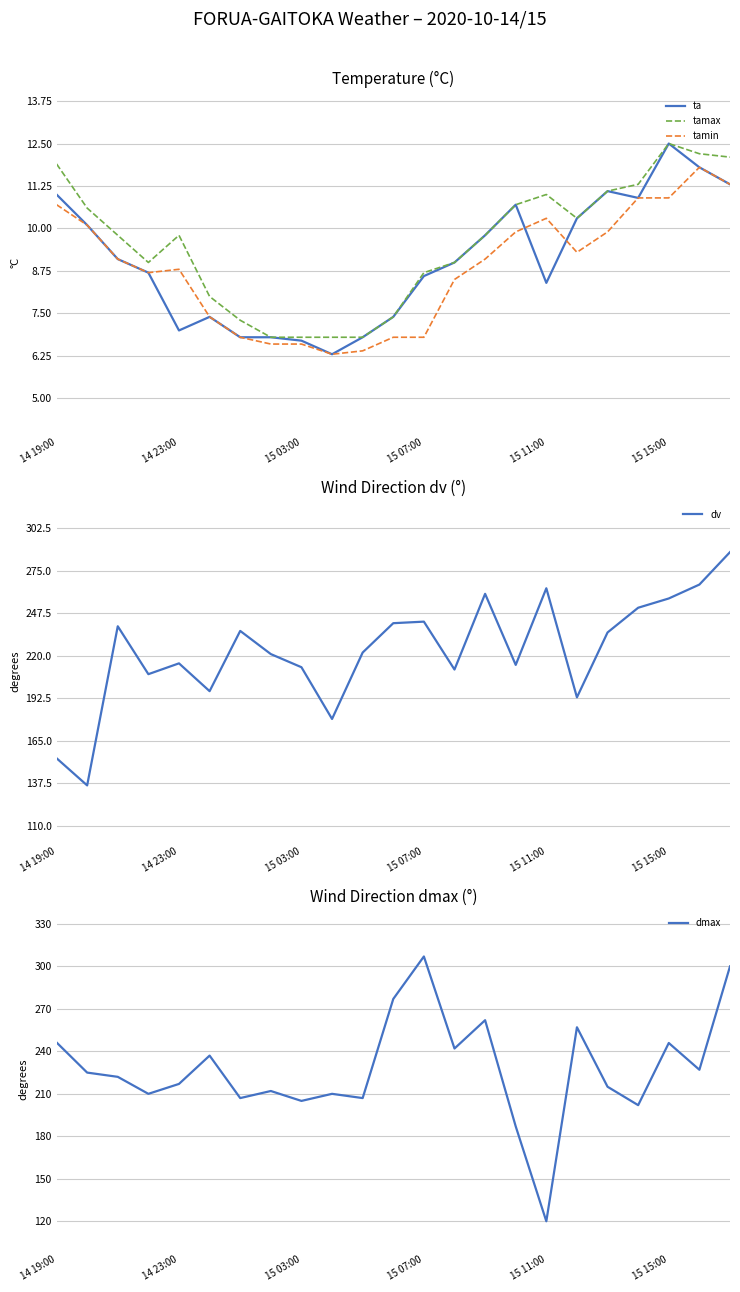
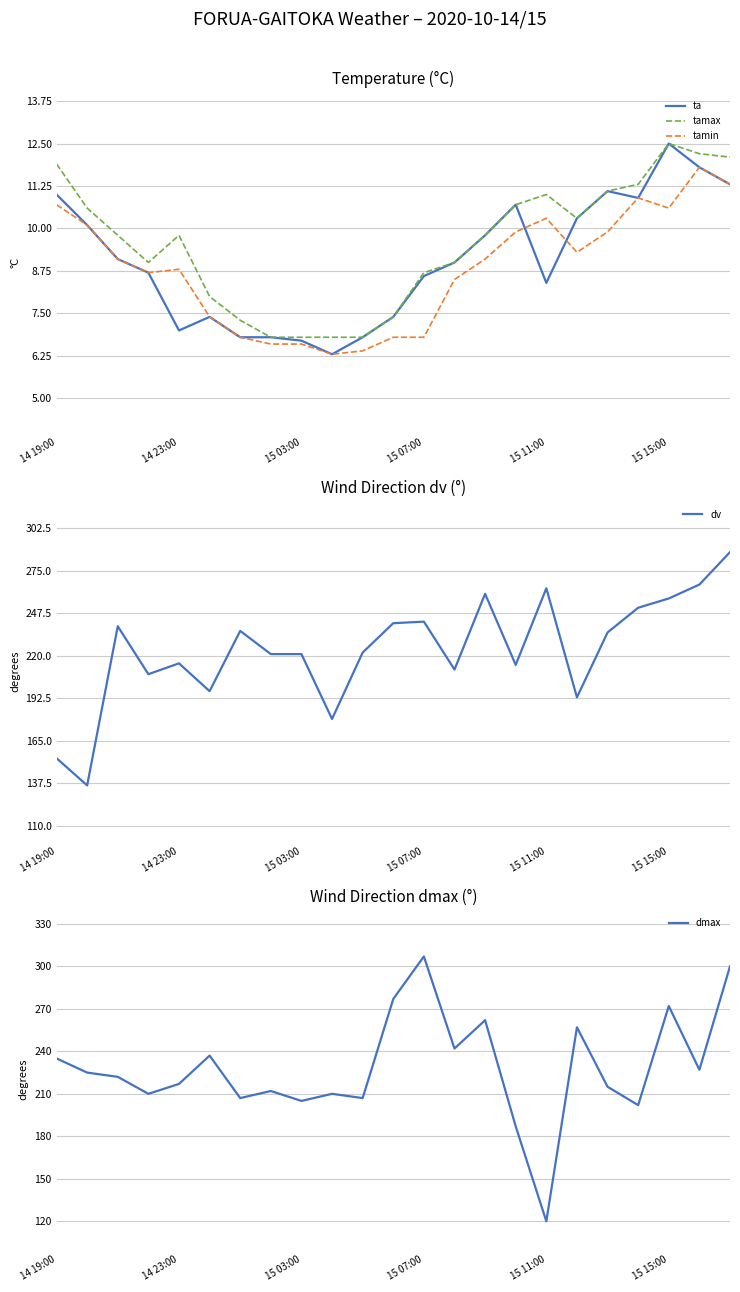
  {
    "Temperature (°C)": {
      "ta": {
        "14 19:00": 11.0,
        "14 23:00": 7.0,
        "15 03:00": 6.7,
        "15 07:00": 8.6,
        "15 11:00": 8.4
      },
      "tamax": {
        "14 19:00": 11.9,
        "14 23:00": 9.8,
        "15 03:00": 6.8,
        "15 07:00": 8.7,
        "15 11:00": 11.0
      },
      "tamin": {
        "14 19:00": 10.7,
        "14 23:00": 8.8,
        "15 03:00": 6.6,
        "15 07:00": 6.8,
        "15 11:00": 10.3,
-       "15 15:00": 10.9
+       "15 15:00": 10.6
      }
    },
    "Wind Direction dv (°)": {
      "14 19:00": 154,
      "14 23:00": 215,
-     "15 03:00": 213,
+     "15 03:00": 221,
      "15 07:00": 242,
      "15 11:00": 264,
      "15 15:00": 257
    },
    "Wind Direction dmax (°)": {
-     "14 19:00": 246,
+     "14 19:00": 235,
      "14 23:00": 217,
      "15 03:00": 205,
      "15 07:00": 307,
      "15 11:00": 120,
-     "15 15:00": 246
+     "15 15:00": 272
    }
  }
